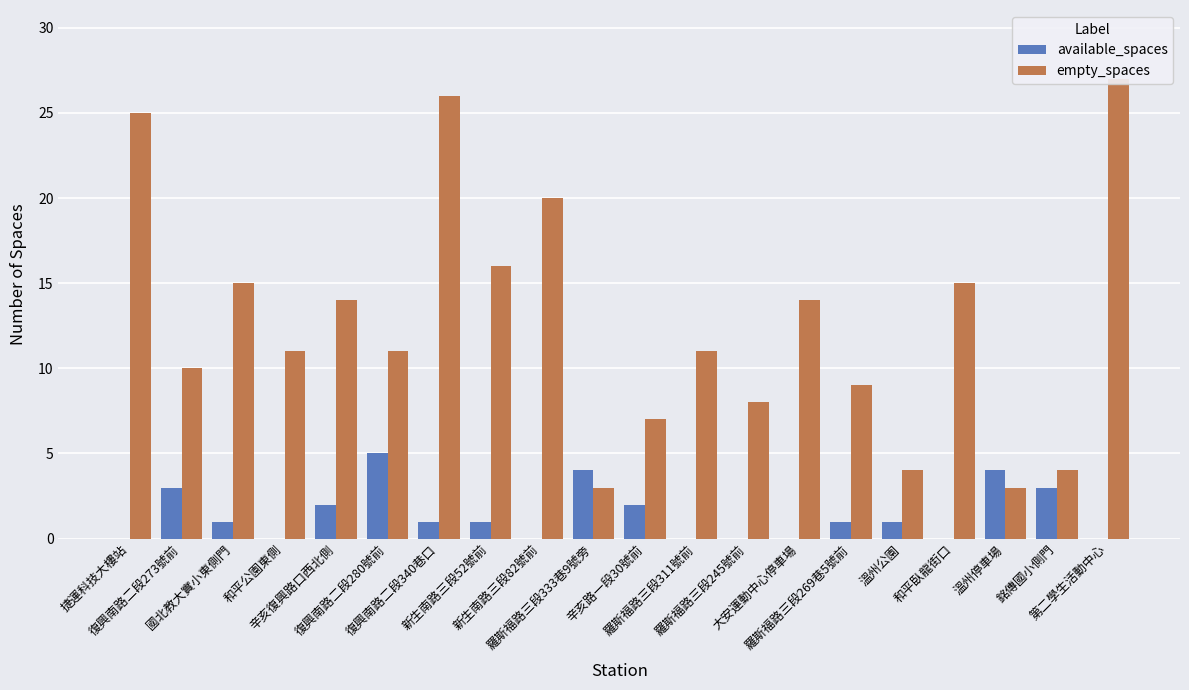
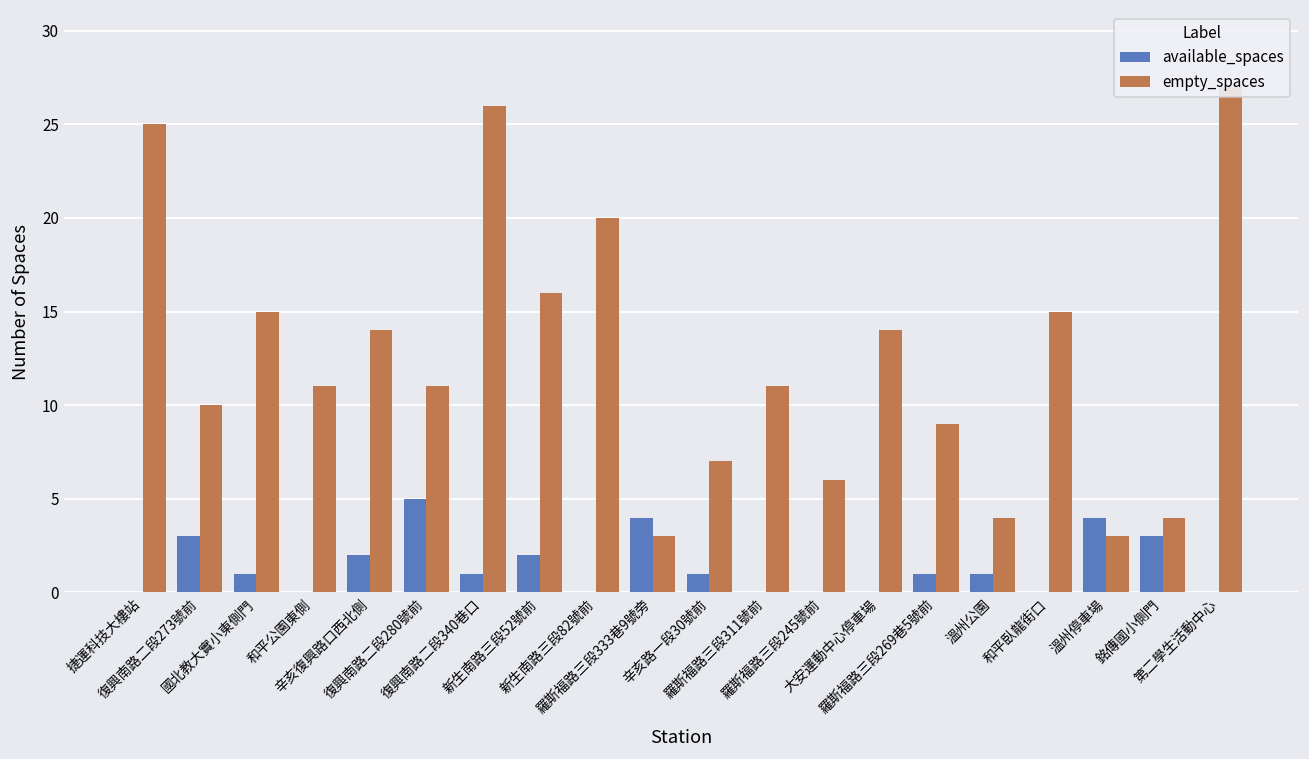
  {
    "available_spaces": {
      "捷運科技大樓站": 0,
      "復興南路二段273號前": 3,
      "國北教大實小東側門": 1,
      "和平公園東側": 0,
      "辛亥復興路口西北側": 2,
      "復興南路二段280號前": 5,
      "復興南路二段340巷口": 1,
-     "新生南路三段52號前": 1,
+     "新生南路三段52號前": 2,
      "新生南路三段82號前": 0,
      "羅斯福路三段333巷9號旁": 4,
-     "辛亥路一段30號前": 2,
+     "辛亥路一段30號前": 1,
      "羅斯福路三段311號前": 0,
      "羅斯福路三段245號前": 0,
      "大安運動中心停車場": 0,
      "羅斯福路三段269巷5號前": 1,
      "溫州公園": 1,
      "和平臥龍街口": 0,
      "溫州停車場": 4,
      "銘傳國小側門": 3,
      "第二學生活動中心": 0
    },
    "empty_spaces": {
      "捷運科技大樓站": 25,
      "復興南路二段273號前": 10,
      "國北教大實小東側門": 15,
      "和平公園東側": 11,
      "辛亥復興路口西北側": 14,
      "復興南路二段280號前": 11,
      "復興南路二段340巷口": 26,
      "新生南路三段52號前": 16,
      "新生南路三段82號前": 20,
      "羅斯福路三段333巷9號旁": 3,
      "辛亥路一段30號前": 7,
      "羅斯福路三段311號前": 11,
-     "羅斯福路三段245號前": 8,
+     "羅斯福路三段245號前": 6,
      "大安運動中心停車場": 14,
      "羅斯福路三段269巷5號前": 9,
      "溫州公園": 4,
      "和平臥龍街口": 15,
      "溫州停車場": 3,
      "銘傳國小側門": 4
    }
  }
